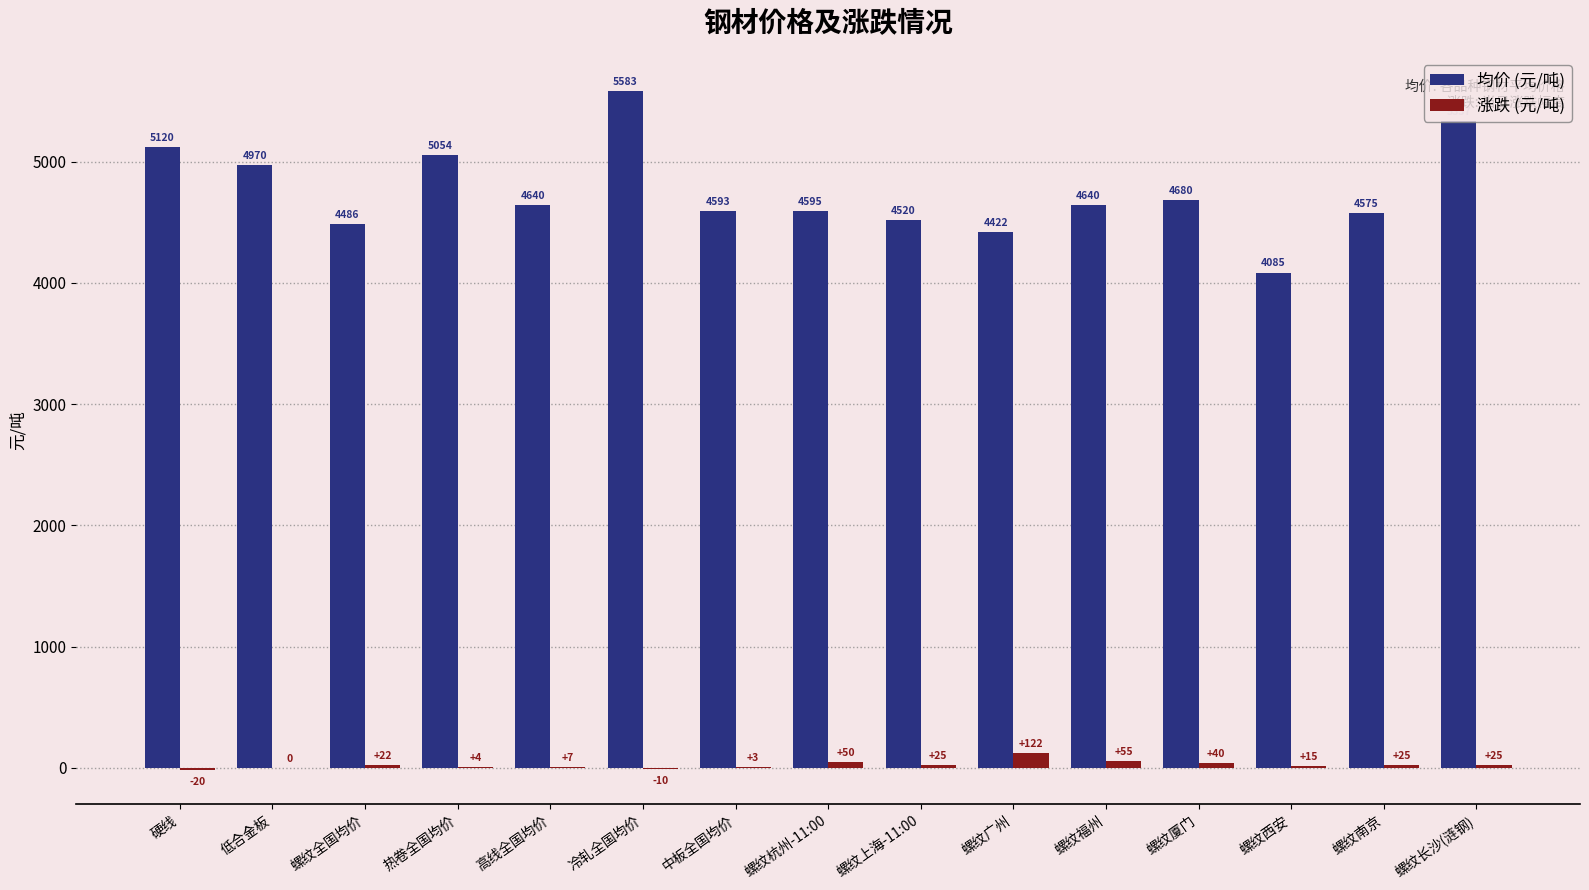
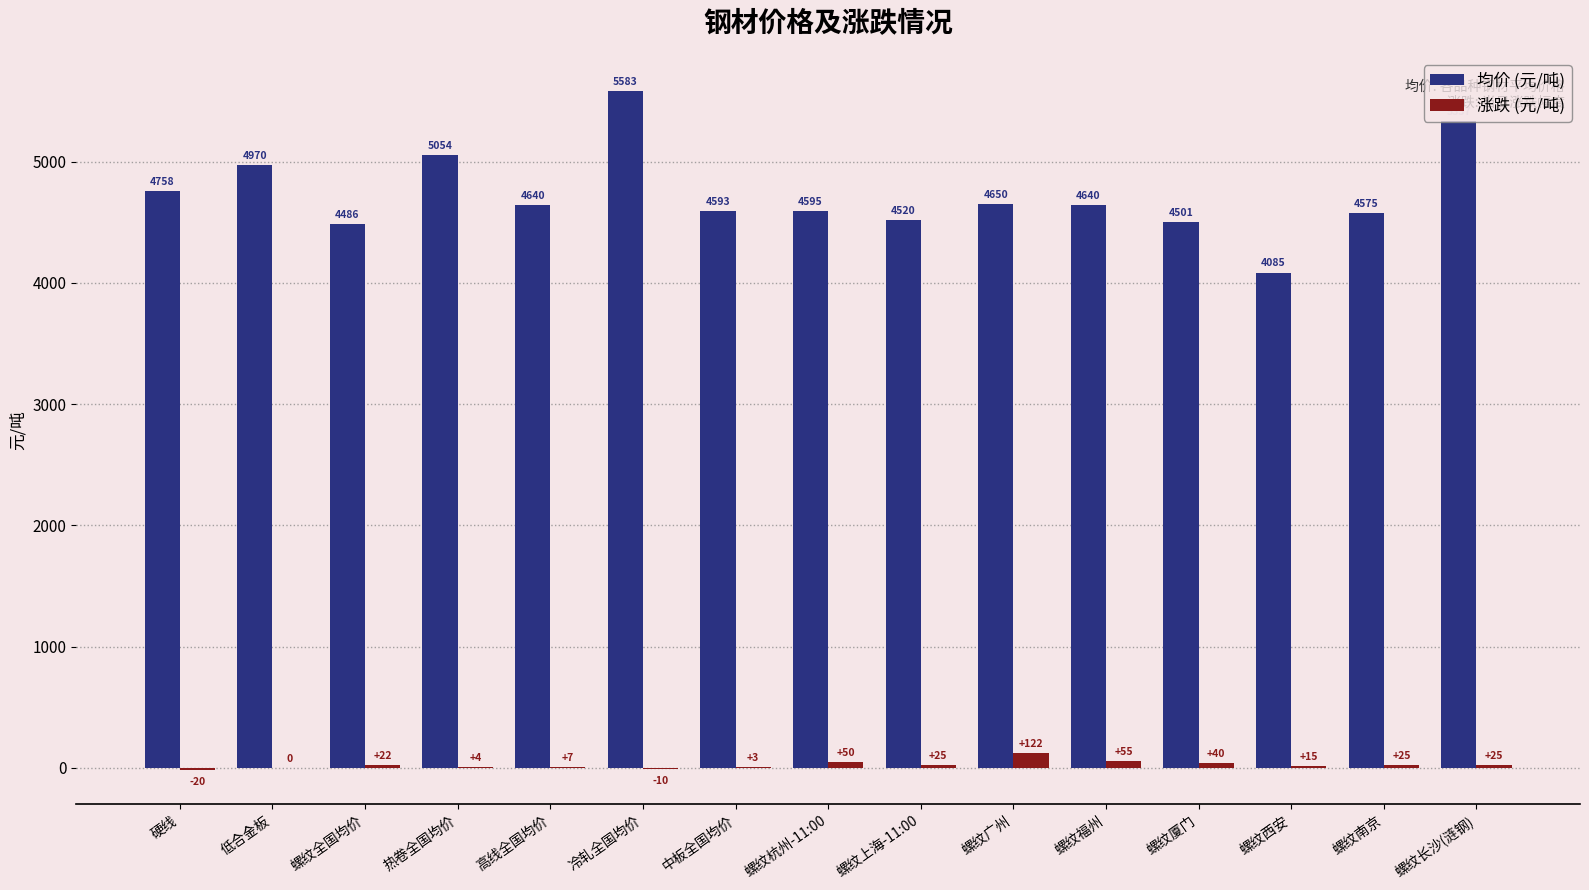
  {
    "均价 (元/吨)": {
-     "硬线": "5120",
+     "硬线": "4758",
      "低合金板": "4970",
      "螺纹全国均价": "4486",
      "热卷全国均价": "5054",
      "高线全国均价": "4640",
      "冷轧全国均价": "5583",
      "中板全国均价": "4593",
      "螺纹杭州-11:00": "4595",
      "螺纹上海-11:00": "4520",
-     "螺纹广州": "4422",
+     "螺纹广州": "4650",
      "螺纹福州": "4640",
-     "螺纹厦门": "4680",
+     "螺纹厦门": "4501",
      "螺纹西安": "4085",
      "螺纹南京": "4575"
    },
    "涨跌 (元/吨)": {
      "硬线": "-20",
      "低合金板": "0",
      "螺纹全国均价": "+22",
      "热卷全国均价": "+4",
      "高线全国均价": "+7",
      "冷轧全国均价": "-10",
      "中板全国均价": "+3",
      "螺纹杭州-11:00": "+50",
      "螺纹上海-11:00": "+25",
      "螺纹广州": "+122",
      "螺纹福州": "+55",
      "螺纹厦门": "+40",
      "螺纹西安": "+15",
      "螺纹南京": "+25",
      "螺纹长沙(涟钢)": "+25"
    }
  }
